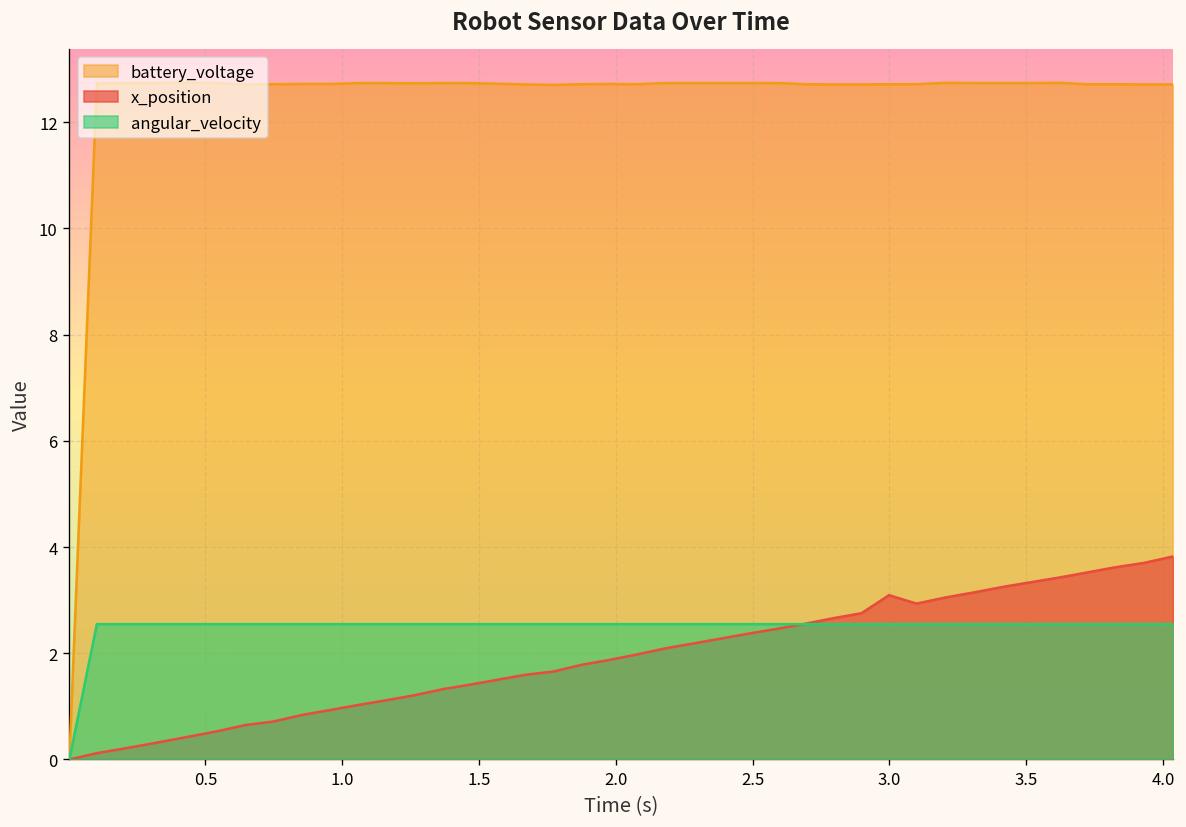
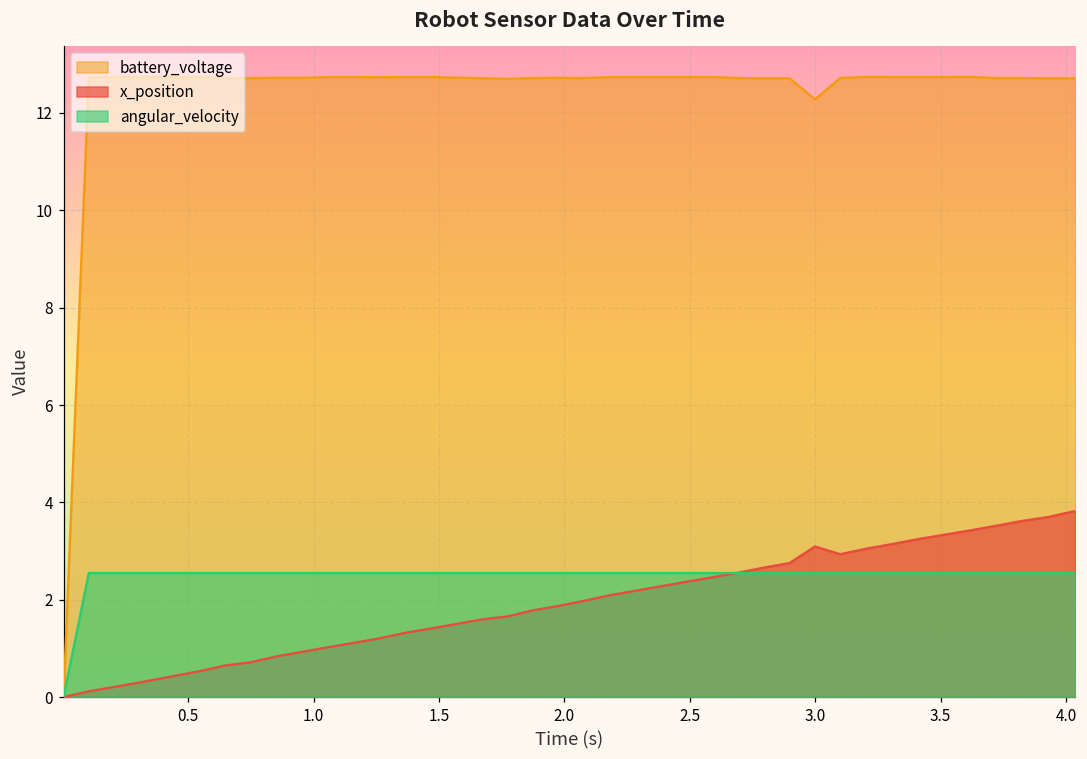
  {
    "battery_voltage": {
-     "3.0": 12.7
+     "3.0": 12.3
    },
    "x_position": {
      "3.0": 3.1
    },
    "angular_velocity": {
      "3.0": 2.5
    }
  }
